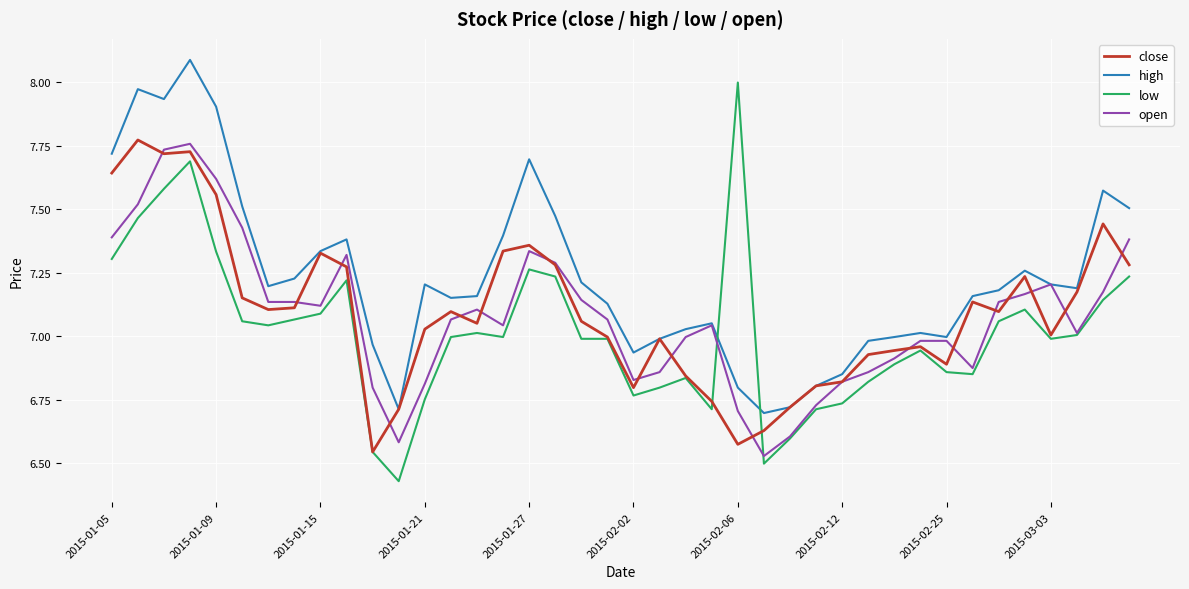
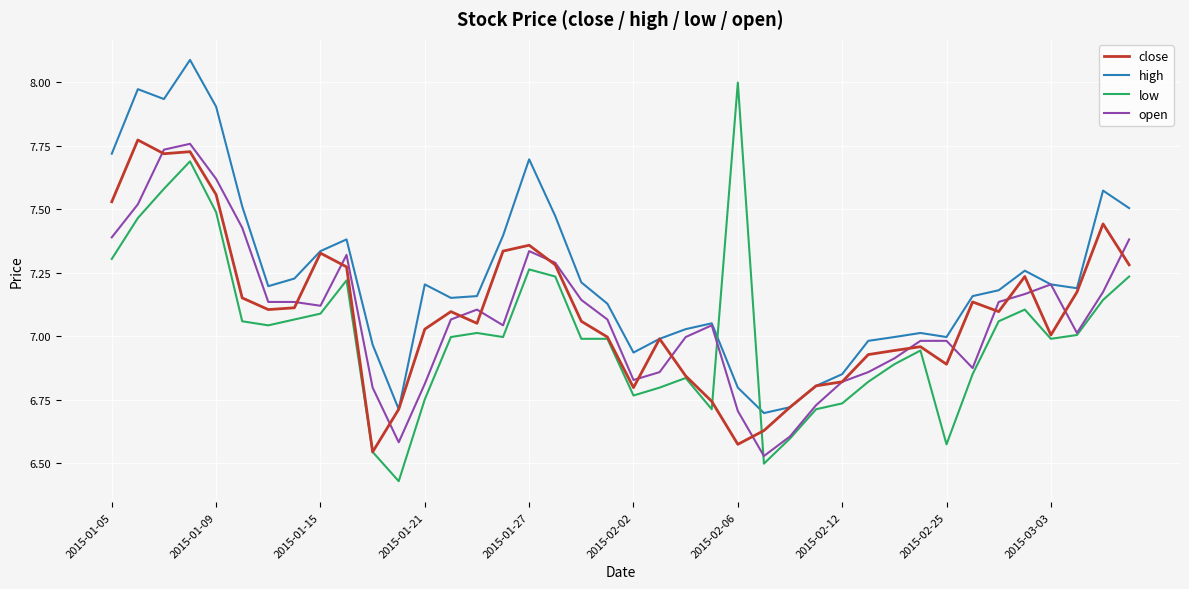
  {
    "close": {
-     "2015-01-05": 7.64,
+     "2015-01-05": 7.53,
      "2015-01-09": 7.56,
      "2015-01-21": 7.03,
      "2015-01-27": 7.36,
      "2015-02-02": 6.80,
      "2015-02-06": 6.58,
      "2015-02-25": 6.89,
      "2015-03-03": 7.01
    },
    "high": {
      "2015-01-05": 7.72,
      "2015-01-09": 7.90,
      "2015-01-21": 7.20,
      "2015-01-27": 7.70,
      "2015-02-02": 6.94,
      "2015-02-06": 6.80,
      "2015-02-12": 6.85,
      "2015-02-25": 7.00
    },
    "low": {
      "2015-01-05": 7.30,
-     "2015-01-09": 7.33,
+     "2015-01-09": 7.49,
      "2015-01-15": 7.09,
      "2015-01-21": 6.75,
      "2015-01-27": 7.26,
      "2015-02-02": 6.77,
      "2015-02-06": 8.00,
      "2015-02-12": 6.74,
-     "2015-02-25": 6.86,
+     "2015-02-25": 6.58,
      "2015-03-03": 6.99
    },
    "open": {
      "2015-01-05": 7.39,
      "2015-01-09": 7.62,
      "2015-01-15": 7.12,
      "2015-01-21": 6.81,
      "2015-01-27": 7.34,
      "2015-02-02": 6.83,
      "2015-02-06": 6.71,
      "2015-02-25": 6.98
    }
  }
